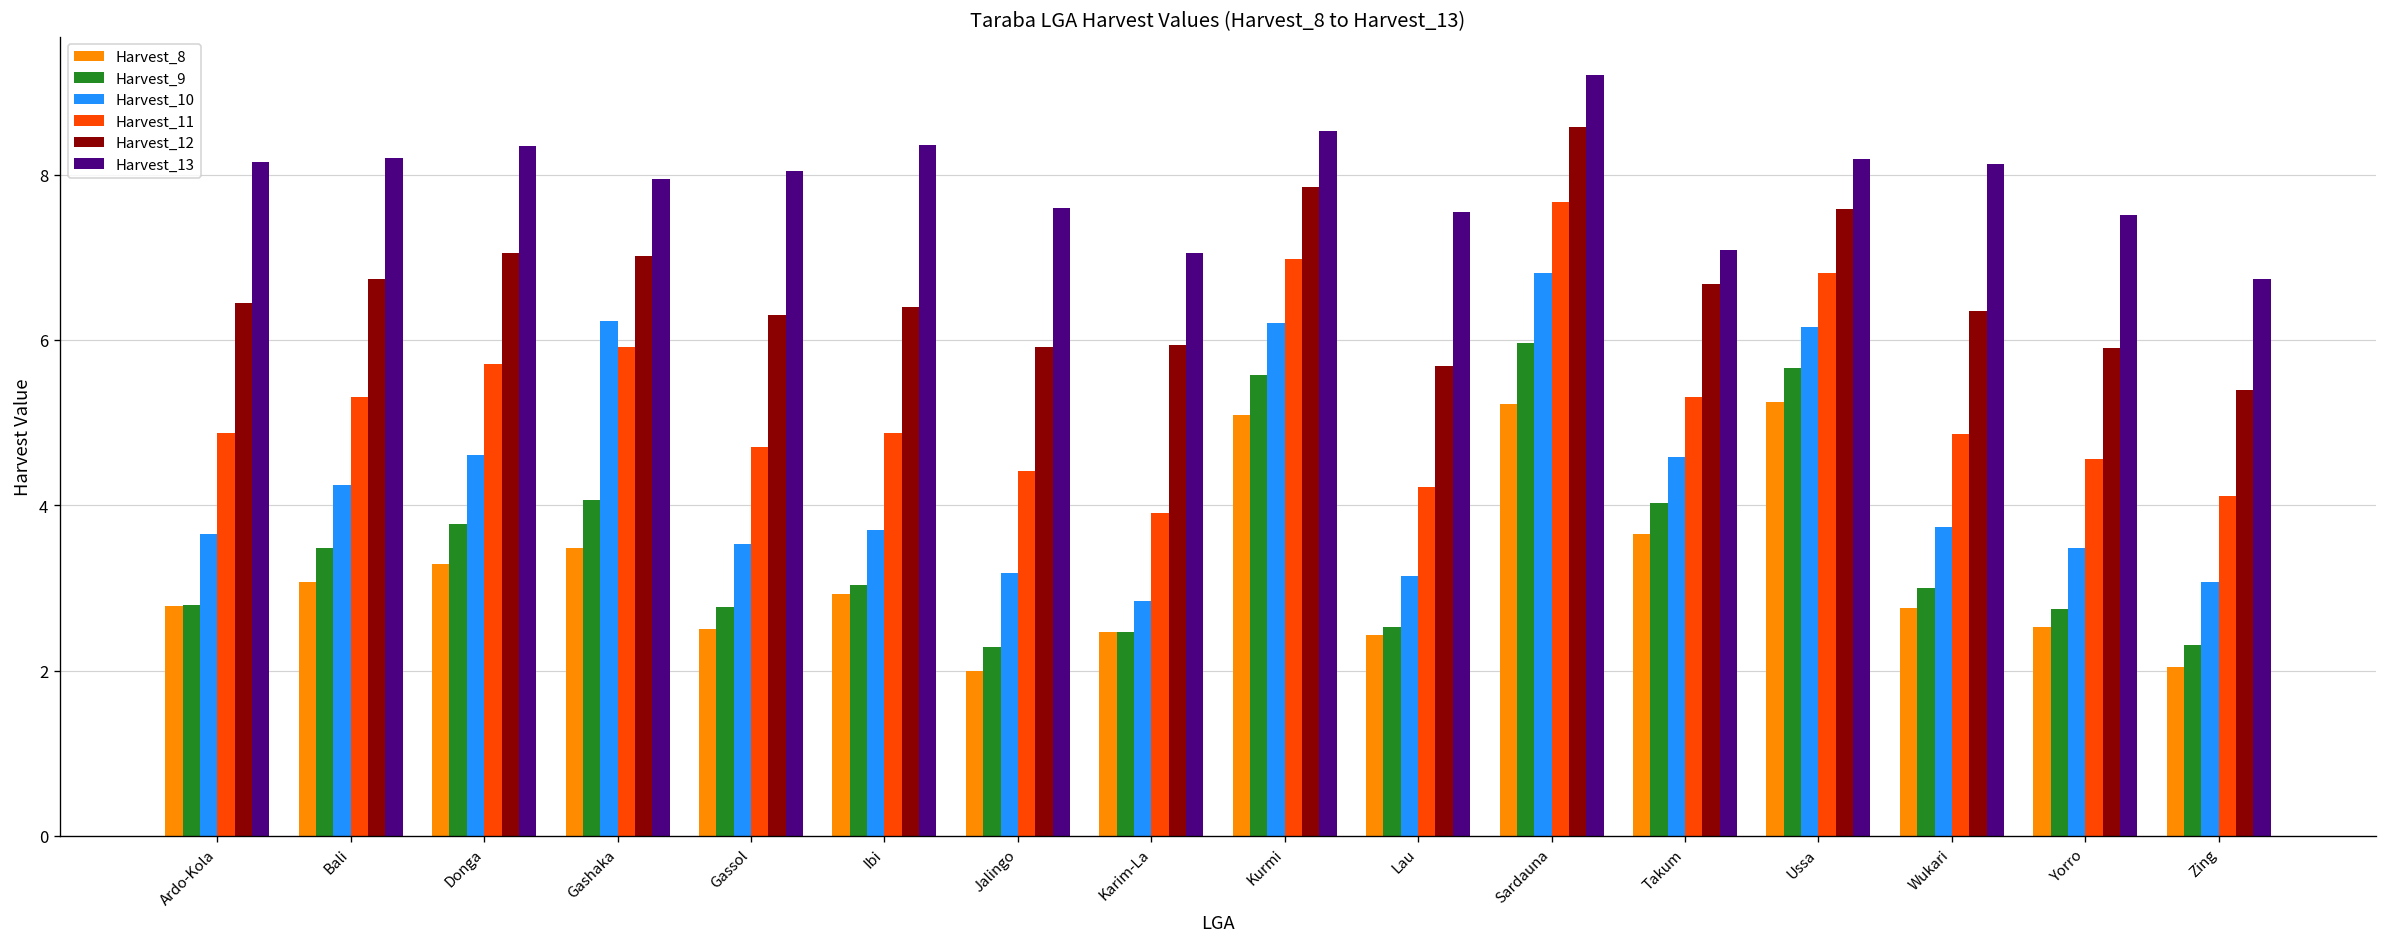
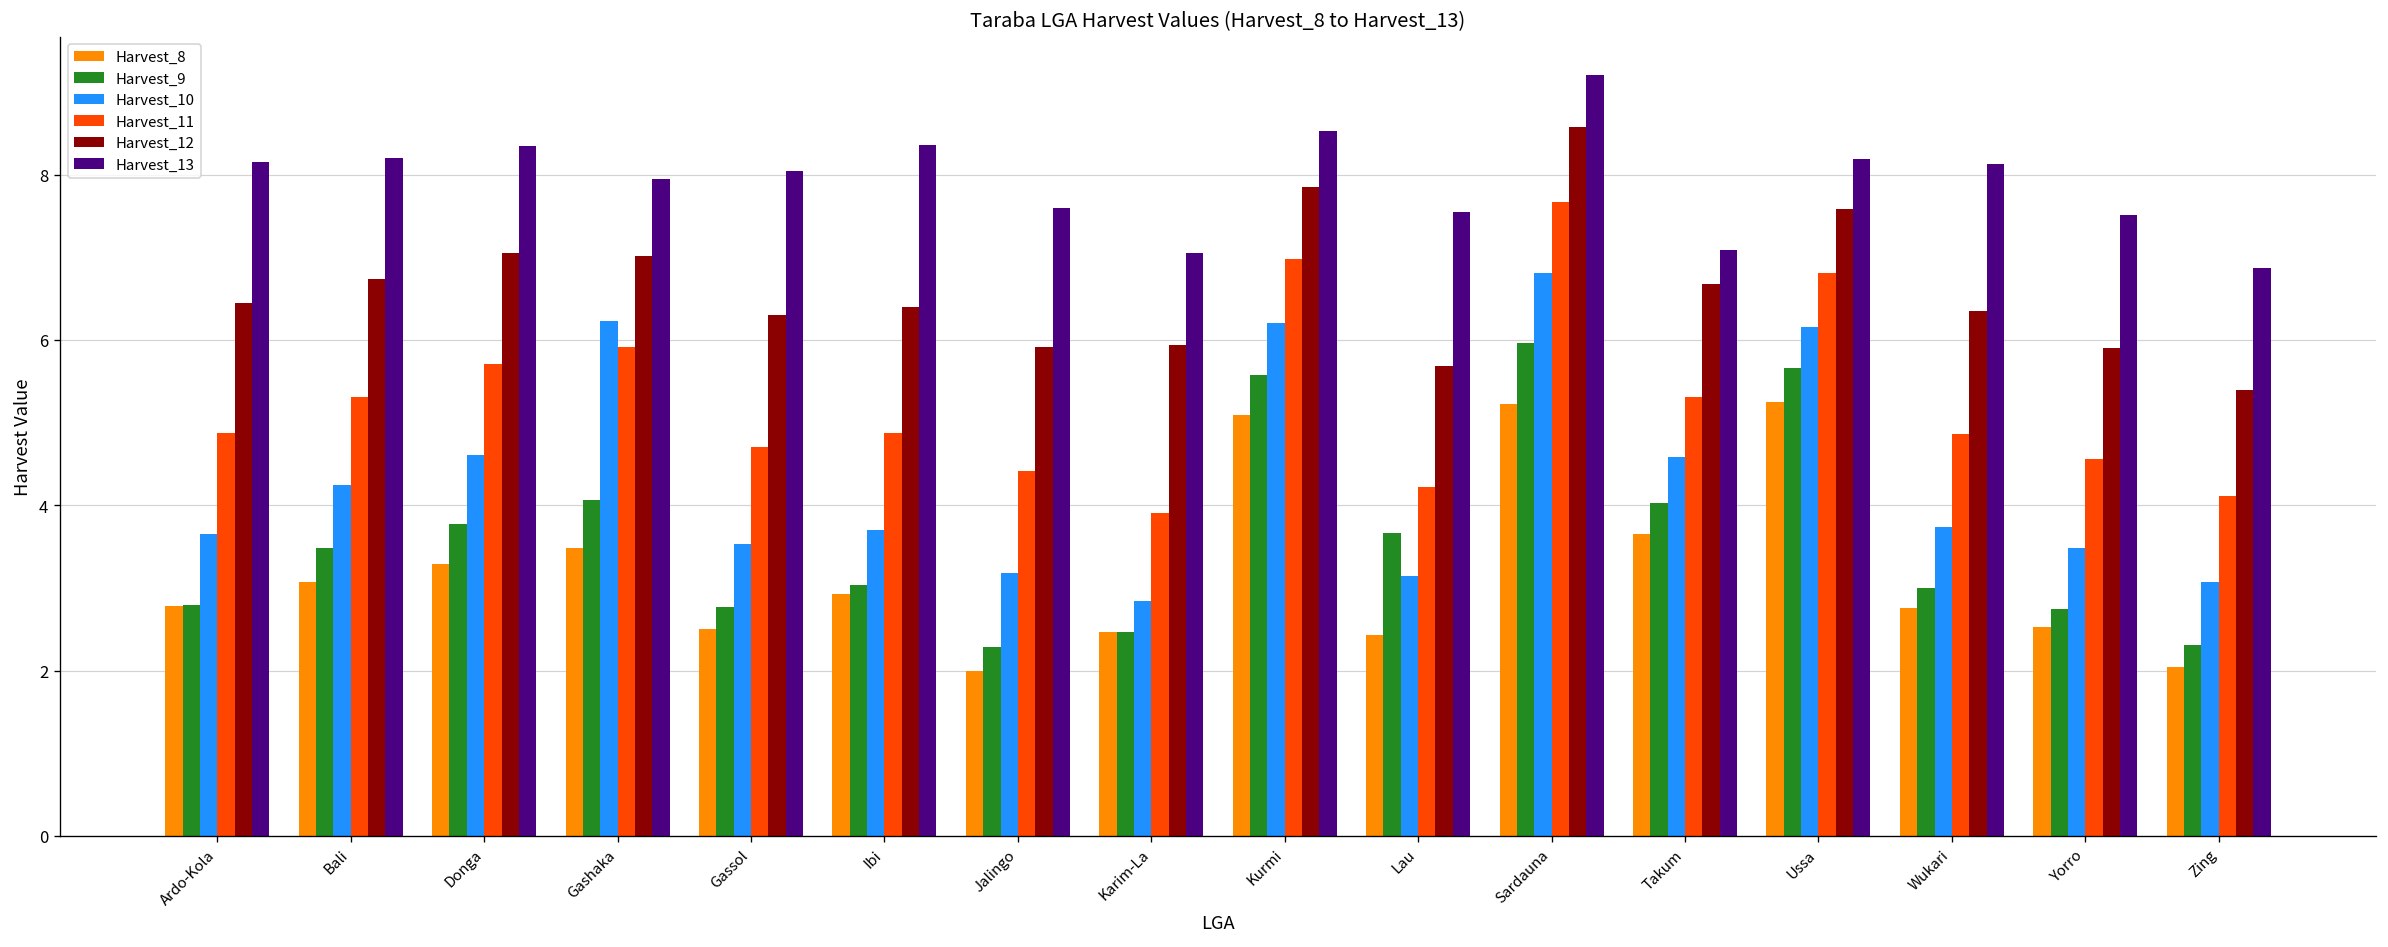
  {
    "Harvest_8": {
      "Ardo-Kola": 2.8,
      "Bali": 3.1,
      "Donga": 3.3,
      "Gashaka": 3.5,
      "Gassol": 2.5,
      "Ibi": 2.9,
      "Jalingo": 2.0,
      "Karim-La": 2.5,
      "Kurmi": 5.1,
      "Lau": 2.4,
      "Sardauna": 5.2,
      "Takum": 3.7,
      "Ussa": 5.2,
      "Wukari": 2.8,
      "Yorro": 2.5,
      "Zing": 2.0
    },
    "Harvest_9": {
      "Ardo-Kola": 2.8,
      "Bali": 3.5,
      "Donga": 3.8,
      "Gashaka": 4.1,
      "Gassol": 2.8,
      "Ibi": 3.0,
      "Jalingo": 2.3,
      "Karim-La": 2.5,
      "Kurmi": 5.6,
-     "Lau": 2.5,
+     "Lau": 3.7,
      "Sardauna": 6.0,
      "Takum": 4.0,
      "Ussa": 5.7,
      "Wukari": 3.0,
      "Yorro": 2.7,
      "Zing": 2.3
    },
    "Harvest_10": {
      "Ardo-Kola": 3.7,
      "Bali": 4.2,
      "Donga": 4.6,
      "Gashaka": 6.2,
      "Gassol": 3.5,
      "Ibi": 3.7,
      "Jalingo": 3.2,
      "Karim-La": 2.8,
      "Kurmi": 6.2,
      "Lau": 3.1,
      "Sardauna": 6.8,
      "Takum": 4.6,
      "Ussa": 6.2,
      "Wukari": 3.7,
      "Yorro": 3.5,
      "Zing": 3.1
    },
    "Harvest_11": {
      "Ardo-Kola": 4.9,
      "Bali": 5.3,
      "Donga": 5.7,
      "Gashaka": 5.9,
      "Gassol": 4.7,
      "Ibi": 4.9,
      "Jalingo": 4.4,
      "Karim-La": 3.9,
      "Kurmi": 7.0,
      "Lau": 4.2,
      "Sardauna": 7.7,
      "Takum": 5.3,
      "Ussa": 6.8,
      "Wukari": 4.9,
      "Yorro": 4.6,
      "Zing": 4.1
    },
    "Harvest_12": {
      "Ardo-Kola": 6.4,
      "Bali": 6.7,
      "Donga": 7.0,
      "Gashaka": 7.0,
      "Gassol": 6.3,
      "Ibi": 6.4,
      "Jalingo": 5.9,
      "Karim-La": 5.9,
      "Kurmi": 7.9,
      "Lau": 5.7,
      "Sardauna": 8.6,
      "Takum": 6.7,
      "Ussa": 7.6,
      "Wukari": 6.3,
      "Yorro": 5.9,
      "Zing": 5.4
    },
    "Harvest_13": {
      "Ardo-Kola": 8.2,
      "Bali": 8.2,
      "Donga": 8.3,
      "Gashaka": 7.9,
      "Gassol": 8.0,
      "Ibi": 8.4,
      "Jalingo": 7.6,
      "Karim-La": 7.1,
      "Kurmi": 8.5,
      "Lau": 7.5,
      "Sardauna": 9.2,
      "Takum": 7.1,
      "Ussa": 8.2,
      "Wukari": 8.1,
      "Yorro": 7.5,
-     "Zing": 6.7
+     "Zing": 6.9
    }
  }
